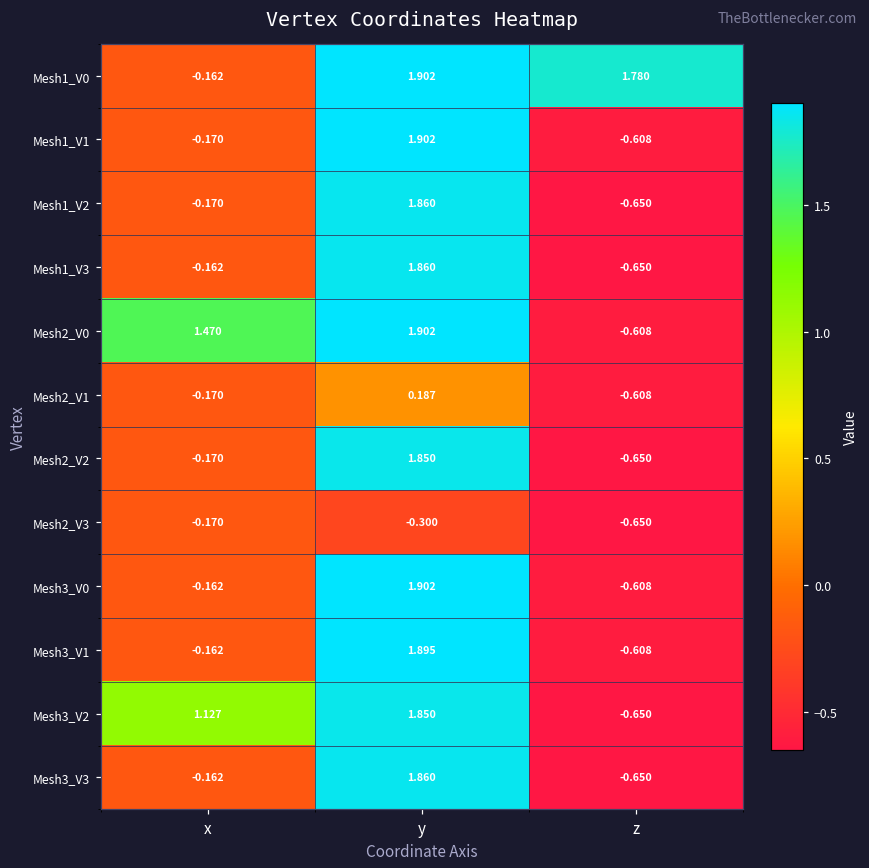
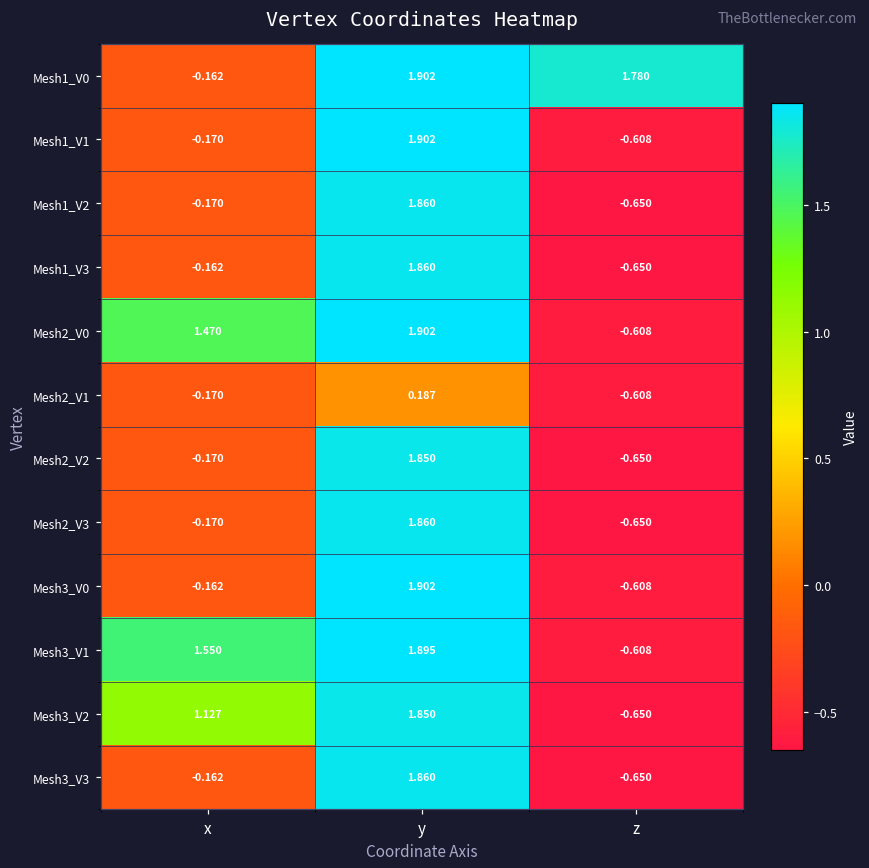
  {
    "Mesh1_V0": {
      "x": -0.162,
      "y": 1.902,
      "z": 1.780
    },
    "Mesh1_V1": {
      "x": -0.170,
      "y": 1.902,
      "z": -0.608
    },
    "Mesh1_V2": {
      "x": -0.170,
      "y": 1.860,
      "z": -0.650
    },
    "Mesh1_V3": {
      "x": -0.162,
      "y": 1.860,
      "z": -0.650
    },
    "Mesh2_V0": {
      "x": 1.470,
      "y": 1.902,
      "z": -0.608
    },
    "Mesh2_V1": {
      "x": -0.170,
      "y": 0.187,
      "z": -0.608
    },
    "Mesh2_V2": {
      "x": -0.170,
      "y": 1.850,
      "z": -0.650
    },
    "Mesh2_V3": {
      "x": -0.170,
-     "y": -0.300,
+     "y": 1.860,
      "z": -0.650
    },
    "Mesh3_V0": {
      "x": -0.162,
      "y": 1.902,
      "z": -0.608
    },
    "Mesh3_V1": {
-     "x": -0.162,
+     "x": 1.550,
      "y": 1.895,
      "z": -0.608
    },
    "Mesh3_V2": {
      "x": 1.127,
      "y": 1.850,
      "z": -0.650
    },
    "Mesh3_V3": {
      "x": -0.162,
      "y": 1.860,
      "z": -0.650
    }
  }
